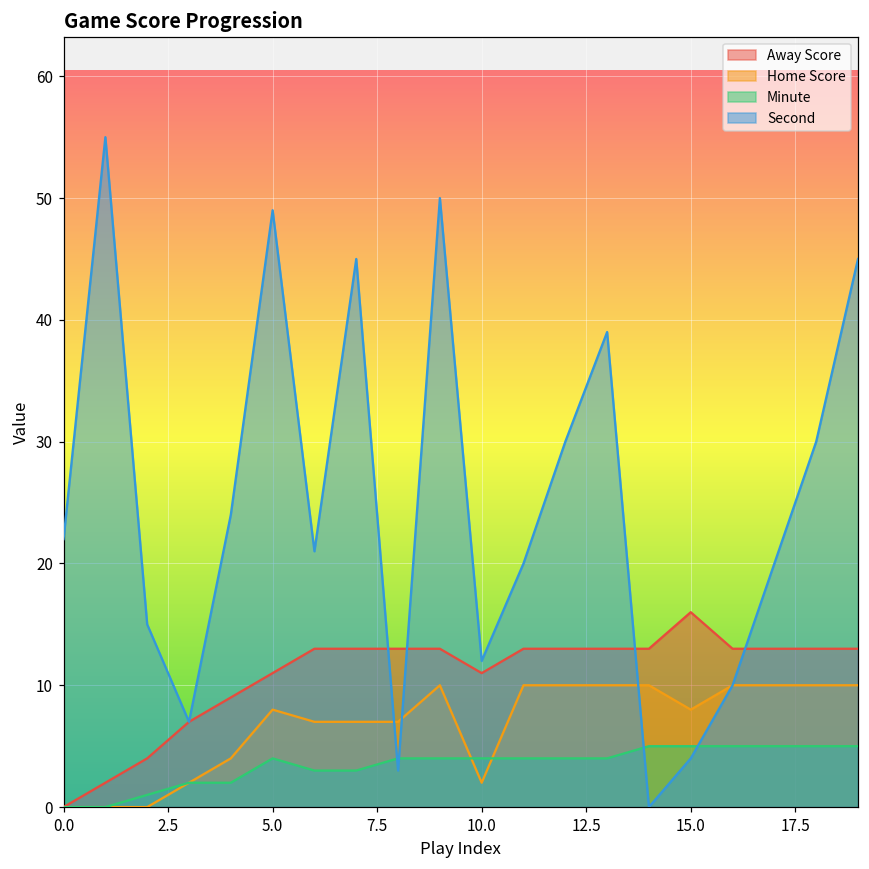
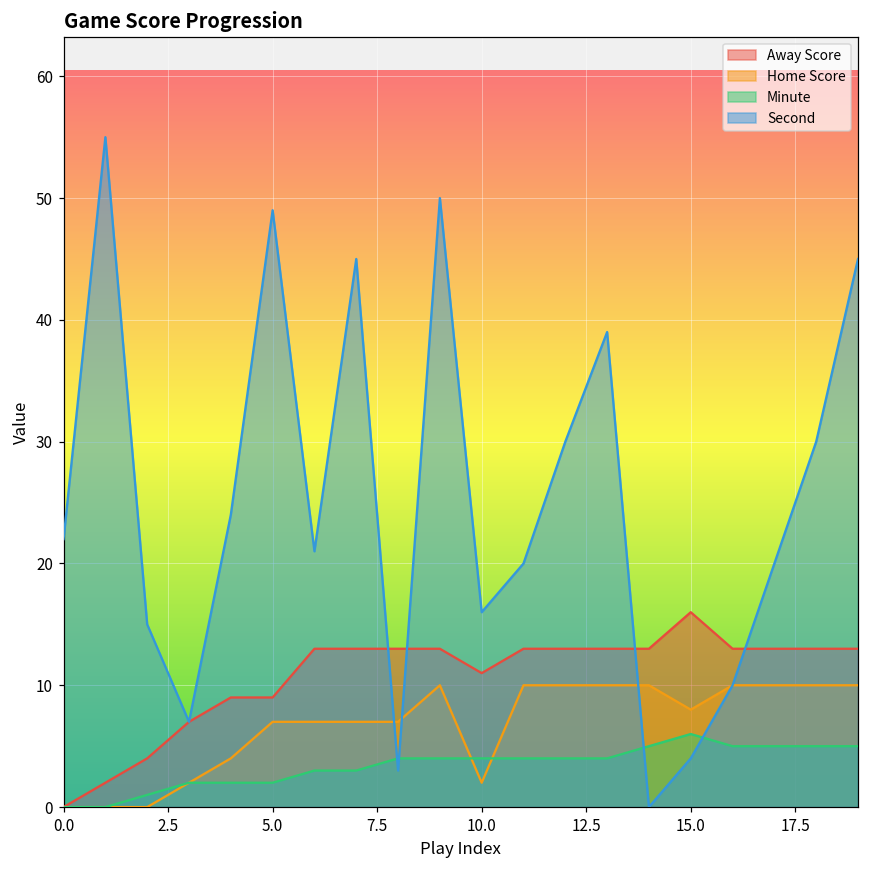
  {
    "Away Score": {
-     "5.0": 11,
+     "5.0": 9,
      "10.0": 11,
      "15.0": 16
    },
    "Home Score": {
-     "5.0": 8,
+     "5.0": 7,
      "10.0": 2,
      "15.0": 8
    },
    "Minute": {
-     "5.0": 4,
+     "5.0": 2,
      "10.0": 4,
-     "15.0": 5
+     "15.0": 6
    },
    "Second": {
      "0.0": 22,
      "5.0": 49,
-     "10.0": 12,
+     "10.0": 16,
      "15.0": 4
    }
  }
